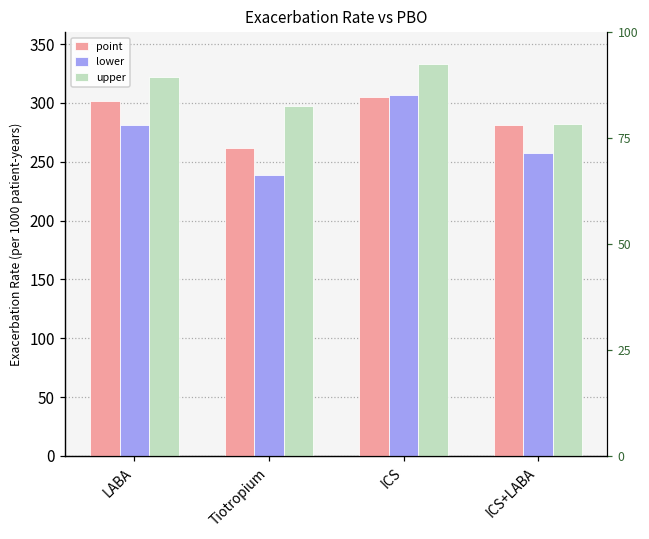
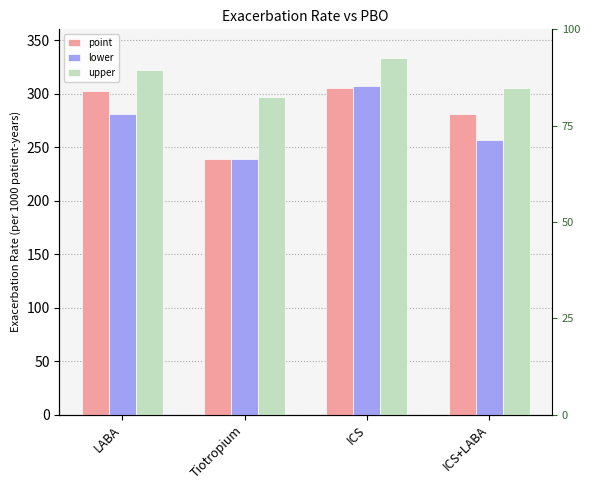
  {
    "point": {
      "LABA": 302,
-     "Tiotropium": 262,
+     "Tiotropium": 239,
      "ICS": 305,
      "ICS+LABA": 281
    },
    "lower": {
      "LABA": 281,
      "Tiotropium": 239,
      "ICS": 307,
      "ICS+LABA": 257
    },
    "upper": {
      "LABA": 322,
      "Tiotropium": 297,
      "ICS": 333,
-     "ICS+LABA": 282
+     "ICS+LABA": 305
    }
  }
